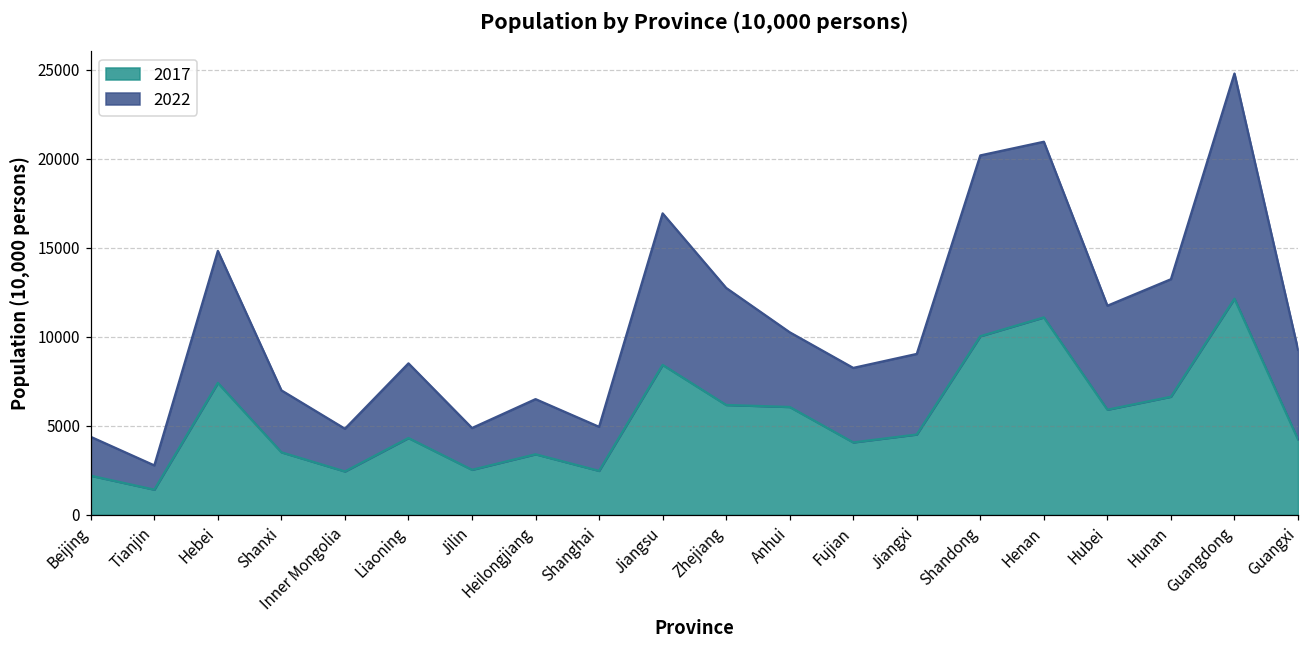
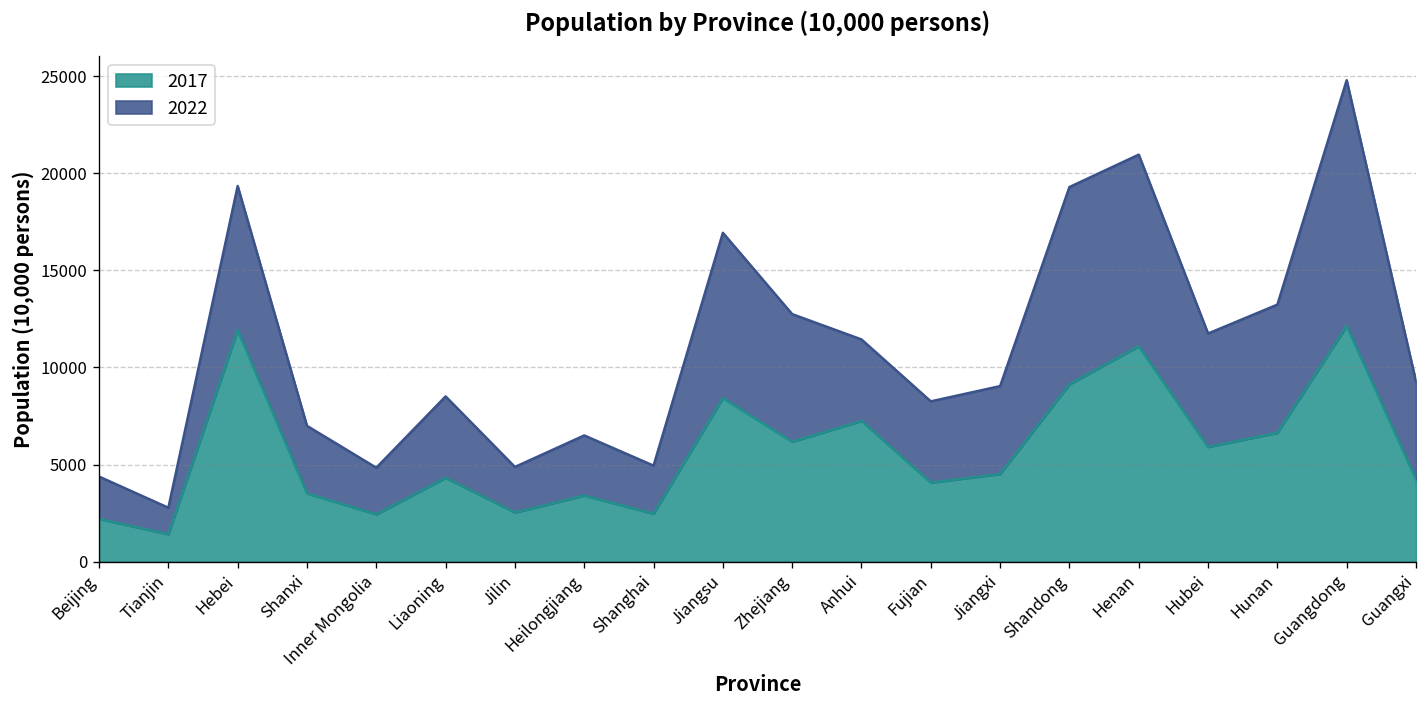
  {
    "2017": {
      "Beijing": 2200,
      "Tianjin": 1400,
-     "Hebei": 7400,
+     "Hebei": 11900,
      "Shanxi": 3500,
      "Inner Mongolia": 2400,
      "Liaoning": 4300,
      "Jilin": 2500,
      "Heilongjiang": 3400,
      "Shanghai": 2500,
      "Jiangsu": 8400,
      "Zhejiang": 6200,
-     "Anhui": 6100,
+     "Anhui": 7200,
      "Fujian": 4100,
      "Jiangxi": 4500,
-     "Shandong": 10000,
+     "Shandong": 9100,
      "Henan": 11100,
      "Hubei": 5900,
      "Hunan": 6600,
      "Guangdong": 12100,
      "Guangxi": 4200
    },
    "2022": {
      "Beijing": 2200,
      "Tianjin": 1400,
      "Hebei": 7400,
      "Shanxi": 3500,
      "Inner Mongolia": 2400,
      "Liaoning": 4200,
      "Jilin": 2300,
      "Heilongjiang": 3100,
      "Shanghai": 2500,
      "Jiangsu": 8500,
      "Zhejiang": 6600,
      "Anhui": 4200,
      "Fujian": 4200,
      "Jiangxi": 4500,
      "Shandong": 10200,
      "Henan": 9900,
      "Hubei": 5800,
      "Hunan": 6600,
      "Guangdong": 12700,
      "Guangxi": 5000
    }
  }
